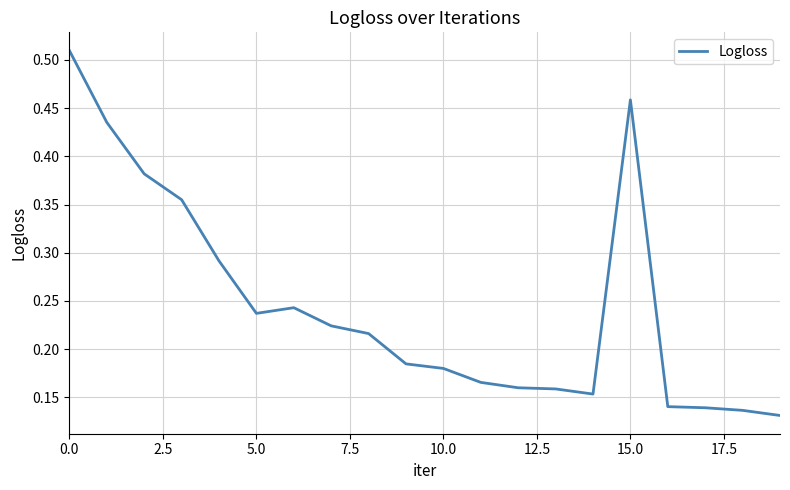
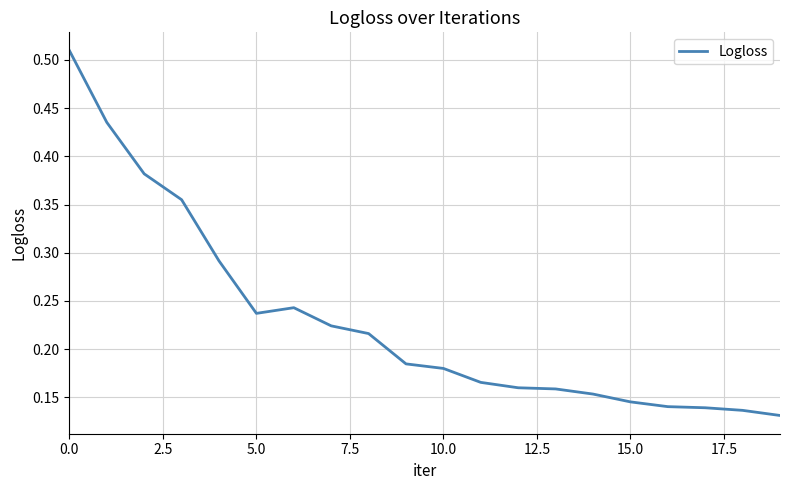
  {
    "0.0": 0.51,
    "5.0": 0.24,
    "10.0": 0.18,
-   "15.0": 0.46
+   "15.0": 0.15
  }
